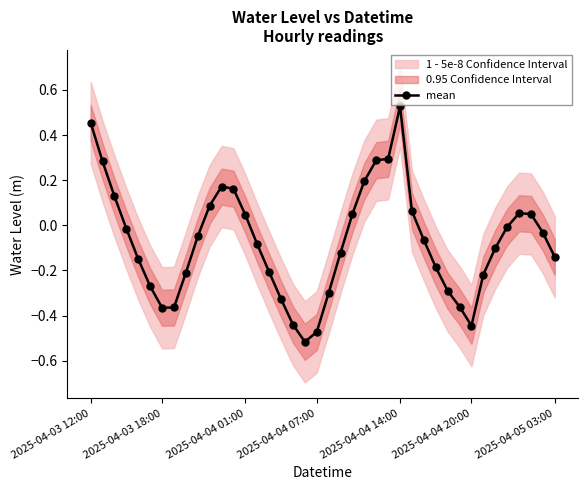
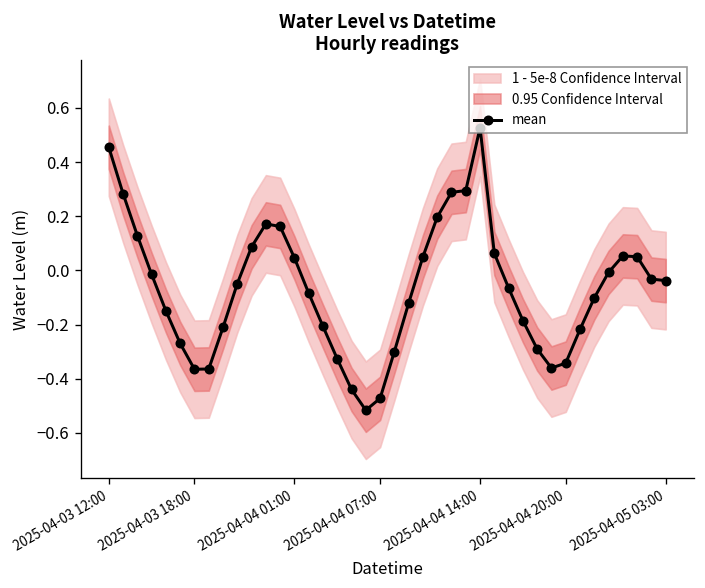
  {
    "mean": {
      "2025-04-03 12:00": 0.45,
      "2025-04-03 18:00": -0.37,
      "2025-04-04 01:00": 0.05,
      "2025-04-04 07:00": -0.47,
      "2025-04-04 14:00": 0.53,
-     "2025-04-04 20:00": -0.44,
-     "2025-04-05 03:00": -0.14
+     "2025-04-04 20:00": -0.34,
+     "2025-04-05 03:00": -0.04
    }
  }
